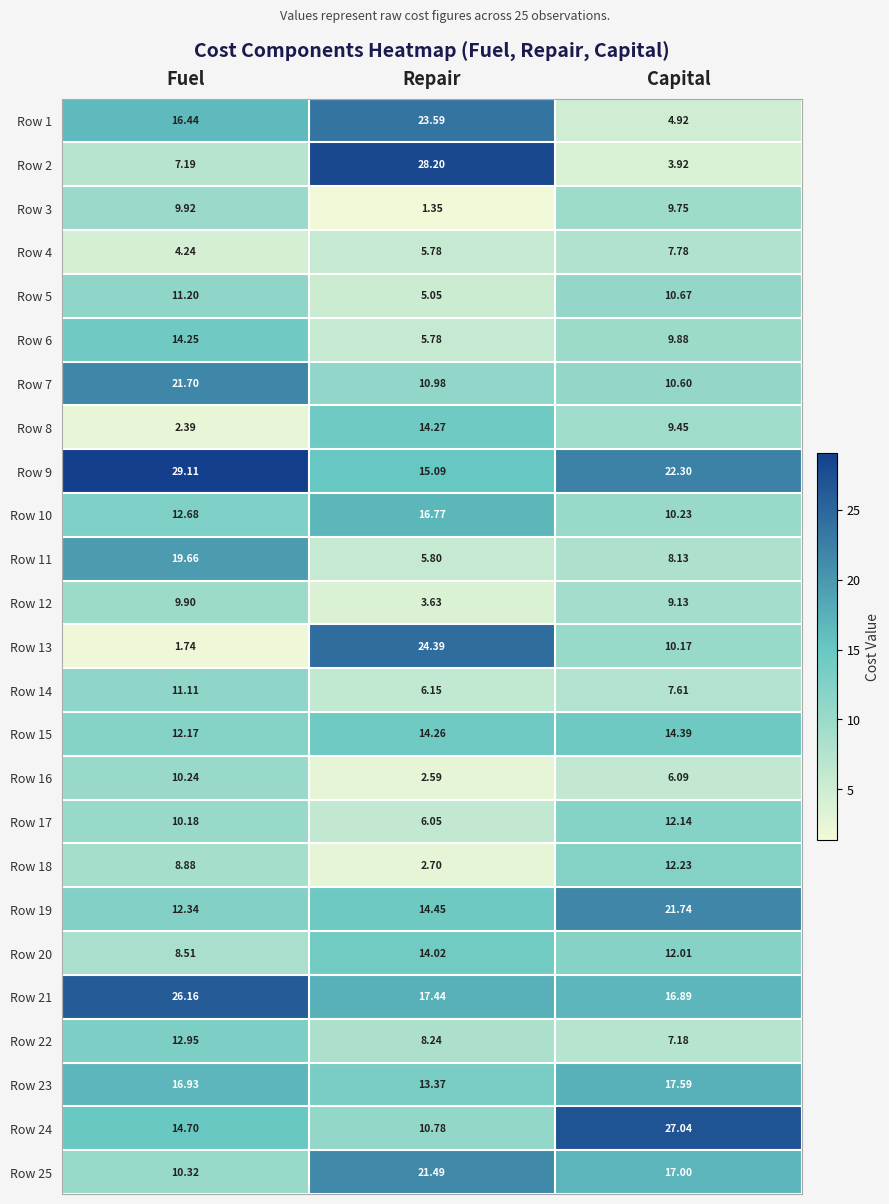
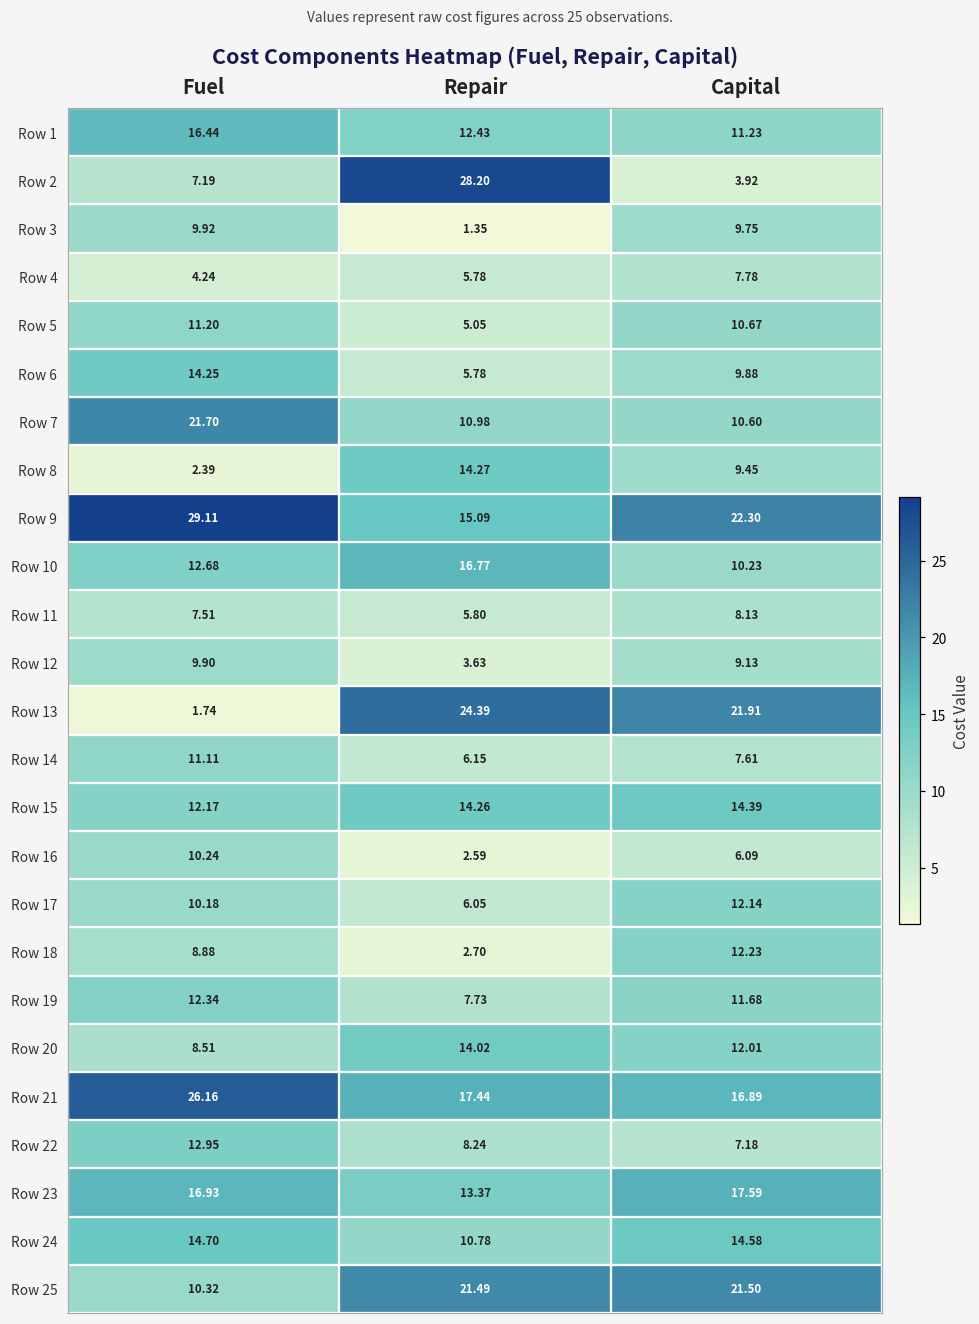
  {
    "Row 1": {
      "Fuel": 16.44,
-     "Repair": 23.59,
-     "Capital": 4.92
+     "Repair": 12.43,
+     "Capital": 11.23
    },
    "Row 2": {
      "Fuel": 7.19,
      "Repair": 28.20,
      "Capital": 3.92
    },
    "Row 3": {
      "Fuel": 9.92,
      "Repair": 1.35,
      "Capital": 9.75
    },
    "Row 4": {
      "Fuel": 4.24,
      "Repair": 5.78,
      "Capital": 7.78
    },
    "Row 5": {
      "Fuel": 11.20,
      "Repair": 5.05,
      "Capital": 10.67
    },
    "Row 6": {
      "Fuel": 14.25,
      "Repair": 5.78,
      "Capital": 9.88
    },
    "Row 7": {
      "Fuel": 21.70,
      "Repair": 10.98,
      "Capital": 10.60
    },
    "Row 8": {
      "Fuel": 2.39,
      "Repair": 14.27,
      "Capital": 9.45
    },
    "Row 9": {
      "Fuel": 29.11,
      "Repair": 15.09,
      "Capital": 22.30
    },
    "Row 10": {
      "Fuel": 12.68,
      "Repair": 16.77,
      "Capital": 10.23
    },
    "Row 11": {
-     "Fuel": 19.66,
+     "Fuel": 7.51,
      "Repair": 5.80,
      "Capital": 8.13
    },
    "Row 12": {
      "Fuel": 9.90,
      "Repair": 3.63,
      "Capital": 9.13
    },
    "Row 13": {
      "Fuel": 1.74,
      "Repair": 24.39,
-     "Capital": 10.17
+     "Capital": 21.91
    },
    "Row 14": {
      "Fuel": 11.11,
      "Repair": 6.15,
      "Capital": 7.61
    },
    "Row 15": {
      "Fuel": 12.17,
      "Repair": 14.26,
      "Capital": 14.39
    },
    "Row 16": {
      "Fuel": 10.24,
      "Repair": 2.59,
      "Capital": 6.09
    },
    "Row 17": {
      "Fuel": 10.18,
      "Repair": 6.05,
      "Capital": 12.14
    },
    "Row 18": {
      "Fuel": 8.88,
      "Repair": 2.70,
      "Capital": 12.23
    },
    "Row 19": {
      "Fuel": 12.34,
-     "Repair": 14.45,
-     "Capital": 21.74
+     "Repair": 7.73,
+     "Capital": 11.68
    },
    "Row 20": {
      "Fuel": 8.51,
      "Repair": 14.02,
      "Capital": 12.01
    },
    "Row 21": {
      "Fuel": 26.16,
      "Repair": 17.44,
      "Capital": 16.89
    },
    "Row 22": {
      "Fuel": 12.95,
      "Repair": 8.24,
      "Capital": 7.18
    },
    "Row 23": {
      "Fuel": 16.93,
      "Repair": 13.37,
      "Capital": 17.59
    },
    "Row 24": {
      "Fuel": 14.70,
      "Repair": 10.78,
-     "Capital": 27.04
+     "Capital": 14.58
    },
    "Row 25": {
      "Fuel": 10.32,
      "Repair": 21.49,
-     "Capital": 17.00
+     "Capital": 21.50
    }
  }
